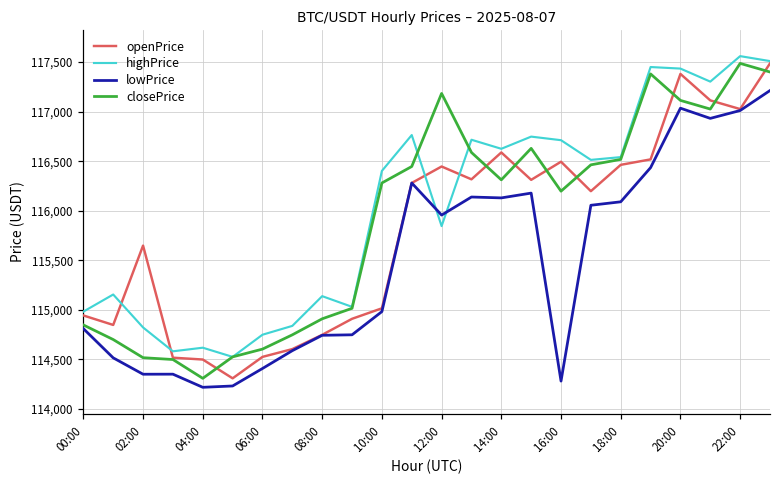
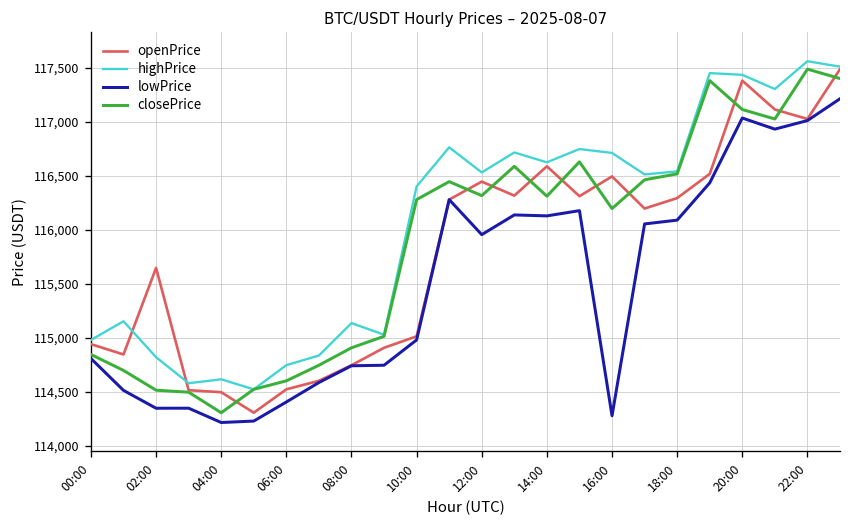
  {
    "openPrice": {
      "00:00": "114,900",
      "02:00": "115,600",
      "04:00": "114,500",
      "06:00": "114,500",
      "10:00": "115,000",
      "12:00": "116,400",
      "14:00": "116,600",
      "16:00": "116,500",
-     "18:00": "116,500",
+     "18:00": "116,300",
      "20:00": "117,400"
    },
    "highPrice": {
      "00:00": "115,000",
      "02:00": "114,800",
      "04:00": "114,600",
      "06:00": "114,700",
      "08:00": "115,100",
      "10:00": "116,400",
-     "12:00": "115,800",
+     "12:00": "116,500",
      "14:00": "116,600",
      "16:00": "116,700",
      "20:00": "117,400",
      "22:00": "117,600"
    },
    "lowPrice": {
      "00:00": "114,800",
      "02:00": "114,400",
      "04:00": "114,200",
      "06:00": "114,400",
      "10:00": "115,000",
      "12:00": "116,000",
      "14:00": "116,100",
      "16:00": "114,300",
      "18:00": "116,100",
      "20:00": "117,000"
    },
    "closePrice": {
      "00:00": "114,800",
      "02:00": "114,500",
      "04:00": "114,300",
      "06:00": "114,600",
      "08:00": "114,900",
      "10:00": "116,300",
-     "12:00": "117,200",
+     "12:00": "116,300",
      "14:00": "116,300",
      "16:00": "116,200",
      "20:00": "117,100",
      "22:00": "117,500"
    }
  }
